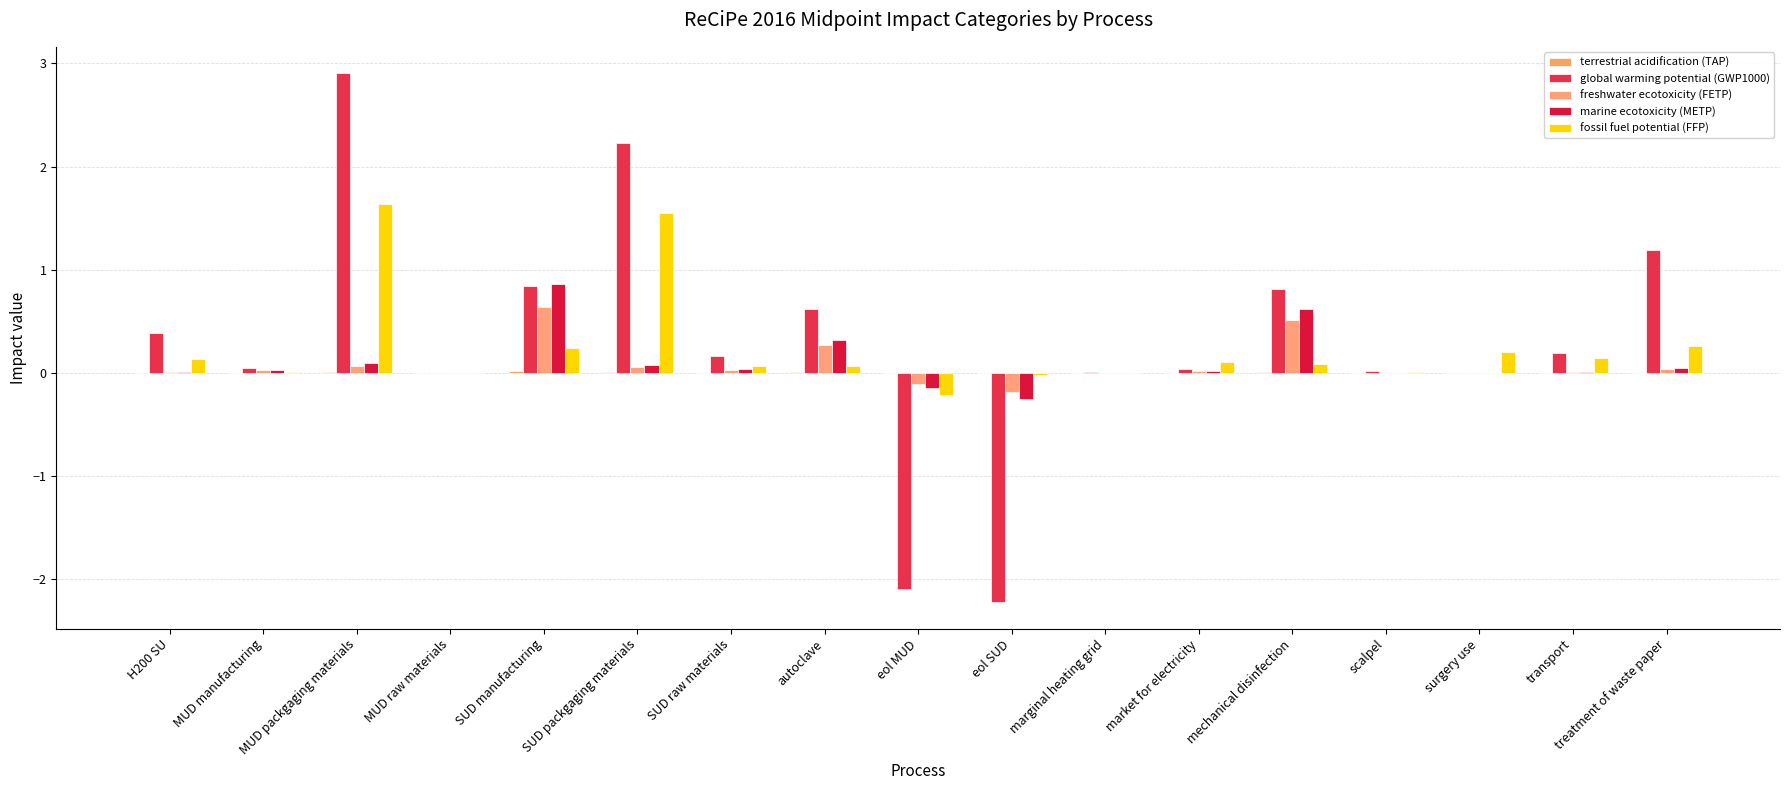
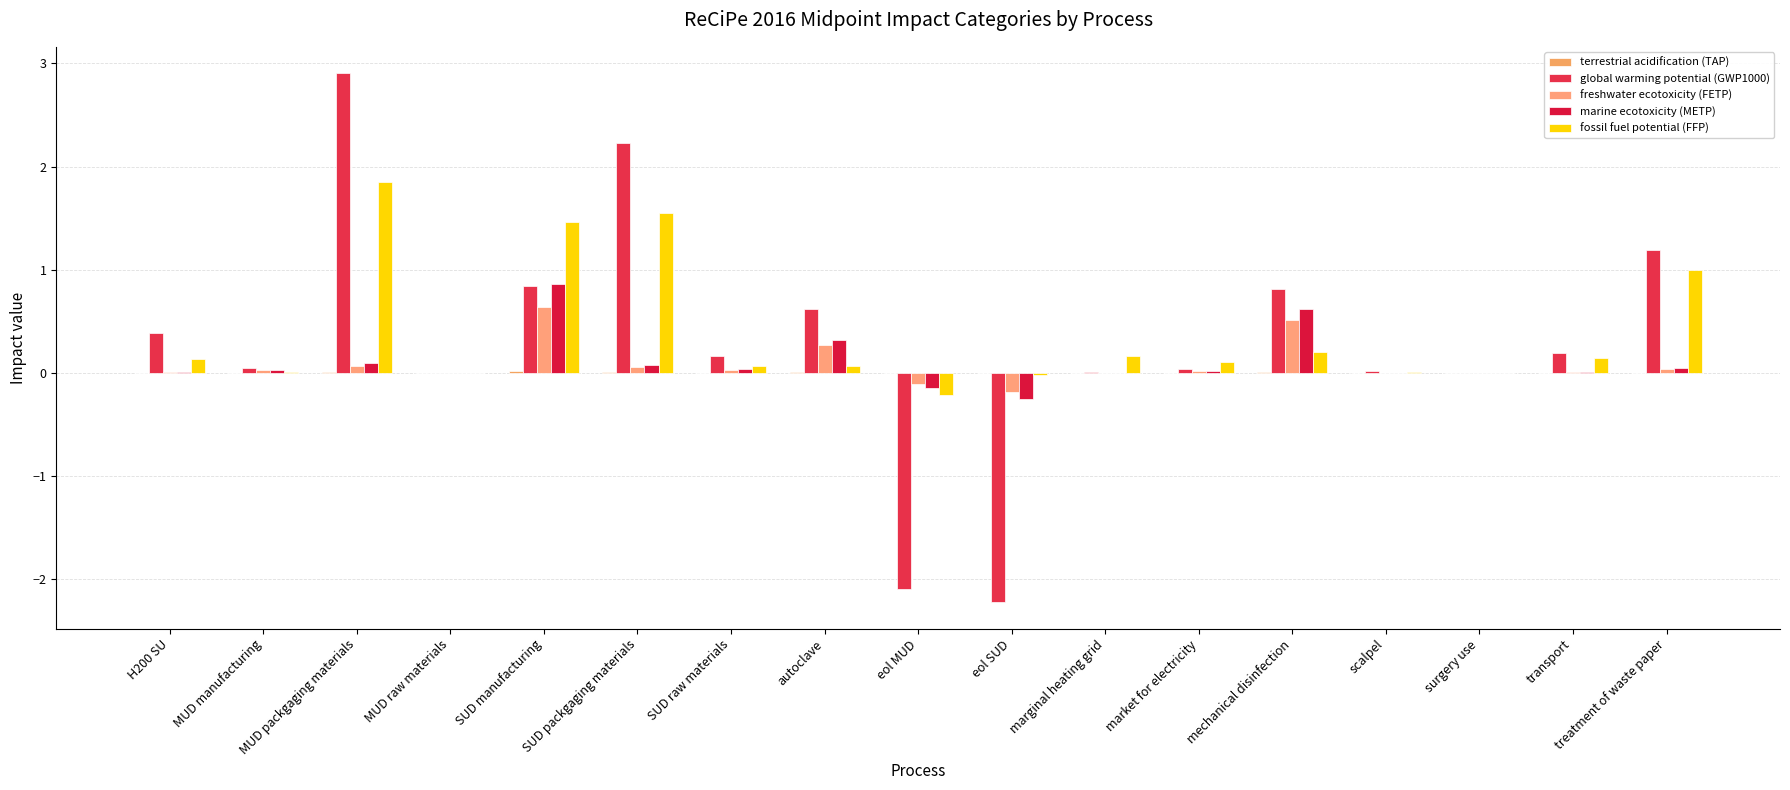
  {
    "fossil fuel potential (FFP)": {
      "H200 SU": 0.14,
-     "MUD packgaging materials": 1.64,
-     "SUD manufacturing": 0.24,
+     "MUD packgaging materials": 1.85,
+     "SUD manufacturing": 1.47,
      "SUD packgaging materials": 1.55,
      "SUD raw materials": 0.07,
      "autoclave": 0.07,
      "eol MUD": -0.21,
-     "marginal heating grid": 0.00,
+     "marginal heating grid": 0.16,
      "market for electricity": 0.11,
-     "mechanical disinfection": 0.08,
-     "surgery use": 0.20,
+     "mechanical disinfection": 0.20,
+     "surgery use": 0.00,
      "transport": 0.14,
-     "treatment of waste paper": 0.26
+     "treatment of waste paper": 1.00
    }
  }
